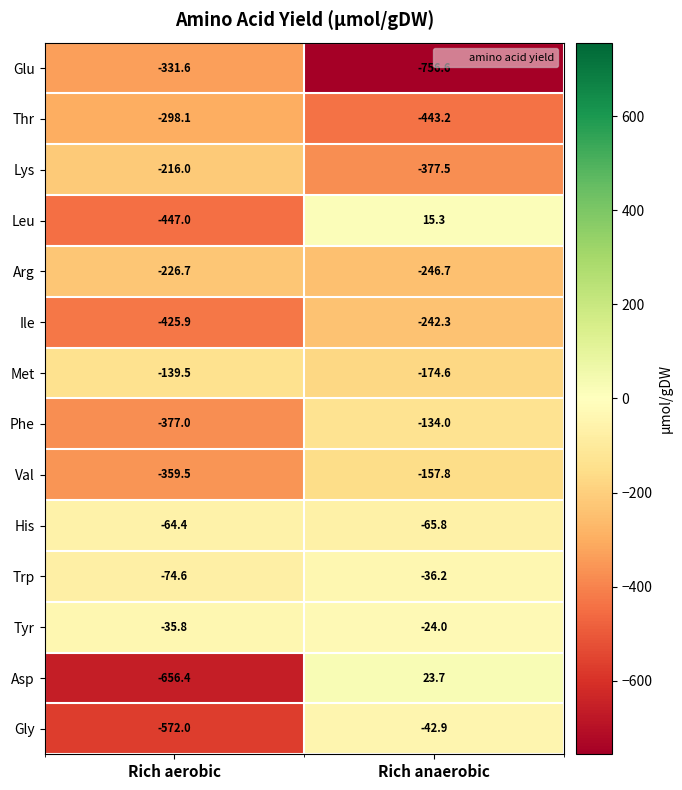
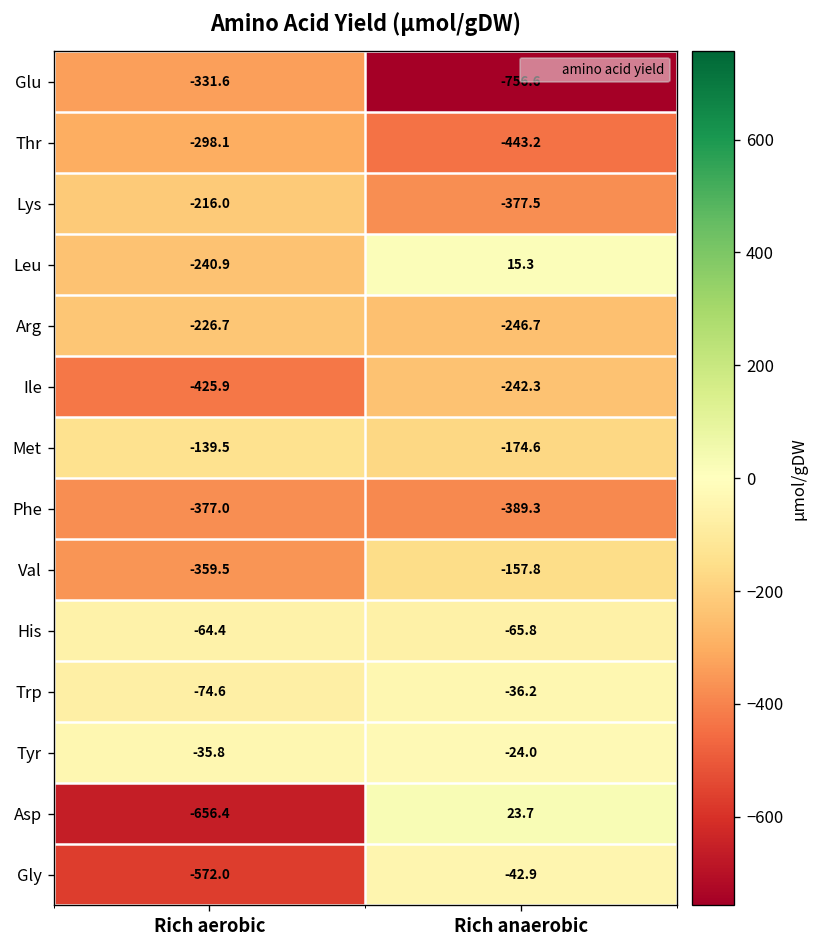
  {
    "Glu": {
      "Rich aerobic": -331.6
    },
    "Thr": {
      "Rich aerobic": -298.1,
      "Rich anaerobic": -443.2
    },
    "Lys": {
      "Rich aerobic": -216.0,
      "Rich anaerobic": -377.5
    },
    "Leu": {
-     "Rich aerobic": -447.0,
+     "Rich aerobic": -240.9,
      "Rich anaerobic": 15.3
    },
    "Arg": {
      "Rich aerobic": -226.7,
      "Rich anaerobic": -246.7
    },
    "Ile": {
      "Rich aerobic": -425.9,
      "Rich anaerobic": -242.3
    },
    "Met": {
      "Rich aerobic": -139.5,
      "Rich anaerobic": -174.6
    },
    "Phe": {
      "Rich aerobic": -377.0,
-     "Rich anaerobic": -134.0
+     "Rich anaerobic": -389.3
    },
    "Val": {
      "Rich aerobic": -359.5,
      "Rich anaerobic": -157.8
    },
    "His": {
      "Rich aerobic": -64.4,
      "Rich anaerobic": -65.8
    },
    "Trp": {
      "Rich aerobic": -74.6,
      "Rich anaerobic": -36.2
    },
    "Tyr": {
      "Rich aerobic": -35.8,
      "Rich anaerobic": -24.0
    },
    "Asp": {
      "Rich aerobic": -656.4,
      "Rich anaerobic": 23.7
    },
    "Gly": {
      "Rich aerobic": -572.0,
      "Rich anaerobic": -42.9
    }
  }
